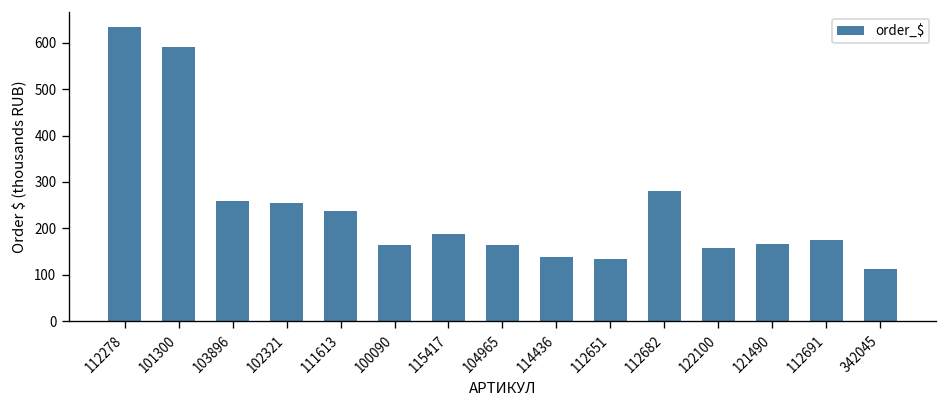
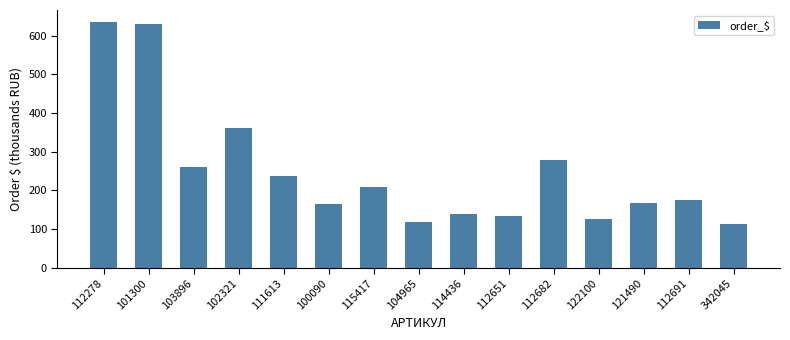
  {
    "112278": 630,
-   "101300": 590,
+   "101300": 630,
    "103896": 260,
-   "102321": 260,
+   "102321": 360,
    "111613": 240,
    "100090": 160,
-   "115417": 190,
-   "104965": 160,
+   "115417": 210,
+   "104965": 120,
    "114436": 140,
    "112651": 130,
    "112682": 280,
-   "122100": 160,
+   "122100": 130,
    "121490": 170,
    "112691": 170,
    "342045": 110
  }
